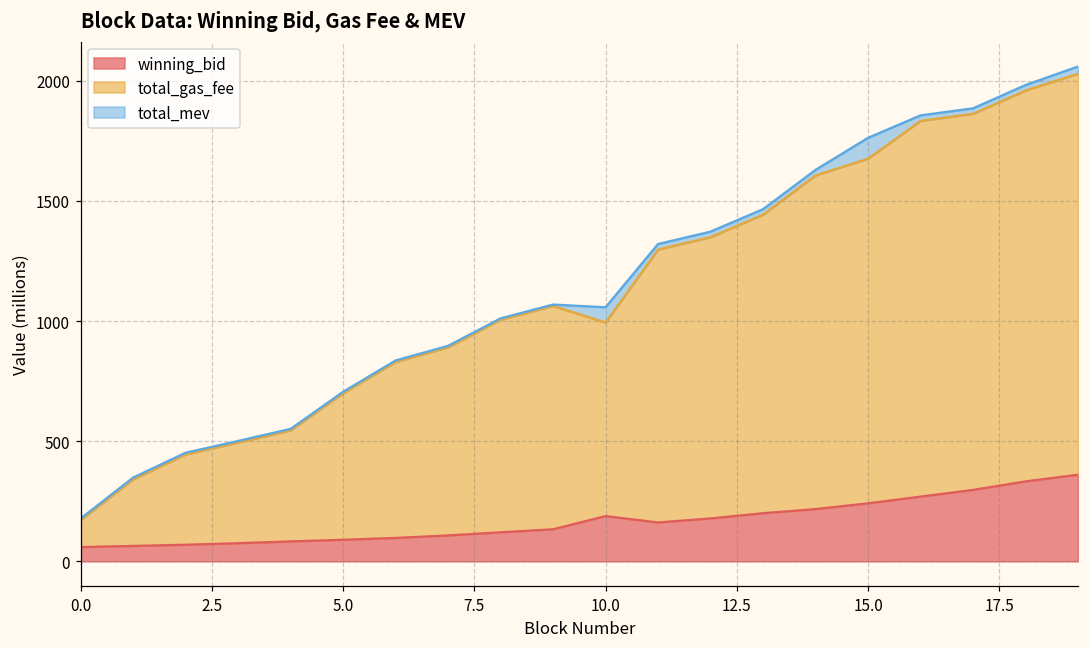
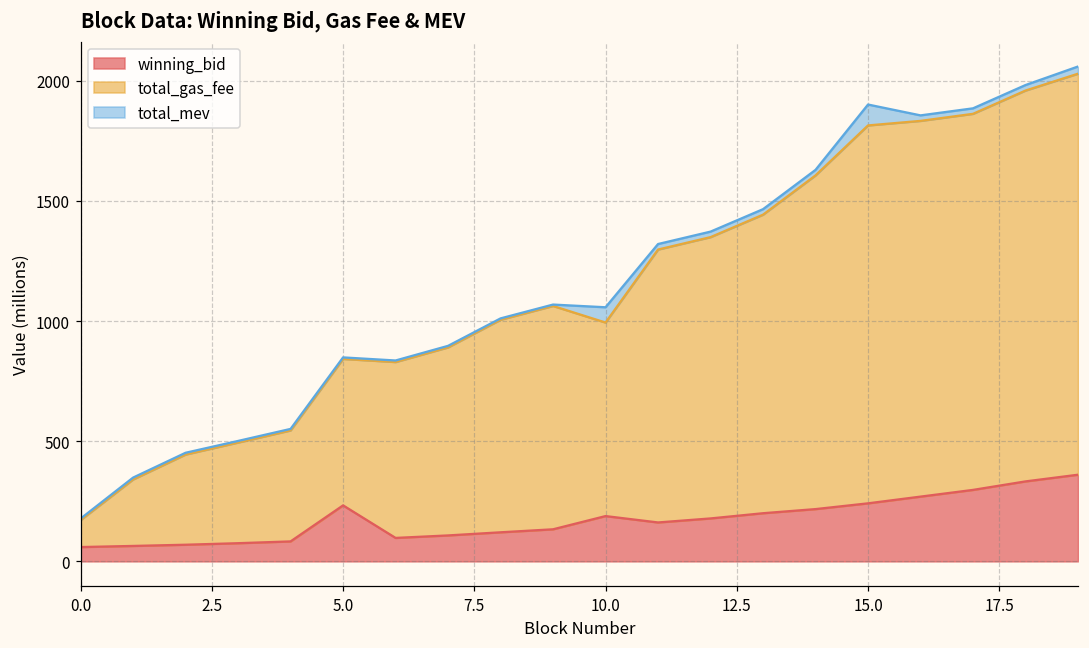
  {
    "winning_bid": {
      "0.0": 60,
-     "5.0": 90,
+     "5.0": 230,
      "10.0": 190,
      "15.0": 240
    },
    "total_gas_fee": {
      "10.0": 810,
-     "15.0": 1430
+     "15.0": 1570
    },
    "total_mev": {
      "10.0": 60,
      "15.0": 90
    }
  }
